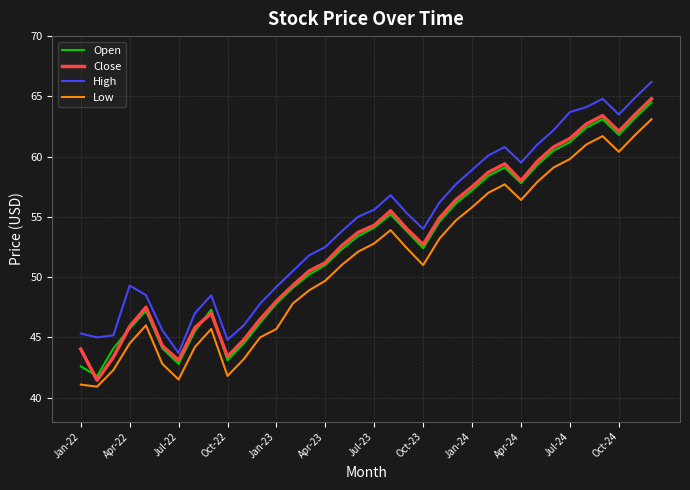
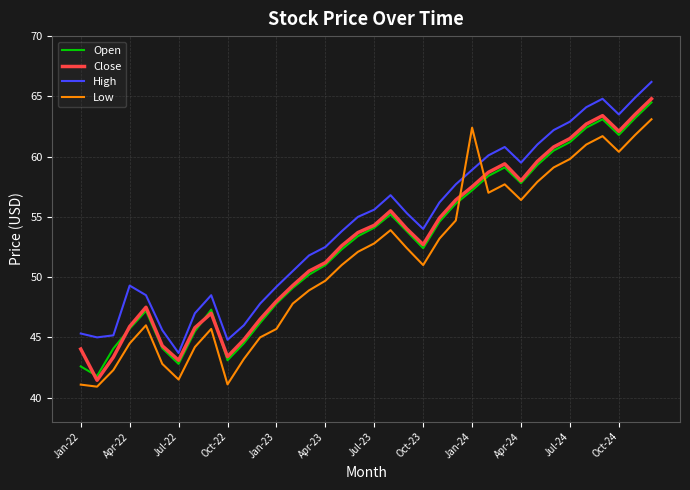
  {
    "Open": {
      "Jan-22": 42.6,
      "Jul-22": 42.8,
      "Oct-22": 43.1,
      "Oct-23": 52.4,
      "Jan-24": 57.2,
      "Jul-24": 61.2,
      "Oct-24": 61.8
    },
    "Close": {
      "Jan-22": 44.0,
      "Jul-22": 43.1,
      "Oct-22": 43.4,
      "Oct-23": 52.7,
      "Jan-24": 57.5,
      "Jul-24": 61.5,
      "Oct-24": 62.1
    },
    "High": {
      "Jan-22": 45.3,
      "Apr-22": 49.3,
      "Jul-22": 43.7,
      "Oct-22": 44.8,
      "Jan-23": 49.2,
      "Apr-23": 52.5,
      "Jul-23": 55.6,
      "Oct-23": 54.0,
      "Jan-24": 58.9,
      "Apr-24": 59.5,
-     "Jul-24": 63.7,
+     "Jul-24": 62.9,
      "Oct-24": 63.5
    },
    "Low": {
      "Jan-22": 41.1,
      "Apr-22": 44.5,
      "Jul-22": 41.5,
-     "Oct-22": 41.8,
+     "Oct-22": 41.1,
      "Jan-23": 45.7,
      "Apr-23": 49.7,
      "Jul-23": 52.8,
      "Oct-23": 51.0,
-     "Jan-24": 55.8,
+     "Jan-24": 62.4,
      "Apr-24": 56.4,
      "Jul-24": 59.8,
      "Oct-24": 60.4
    }
  }
